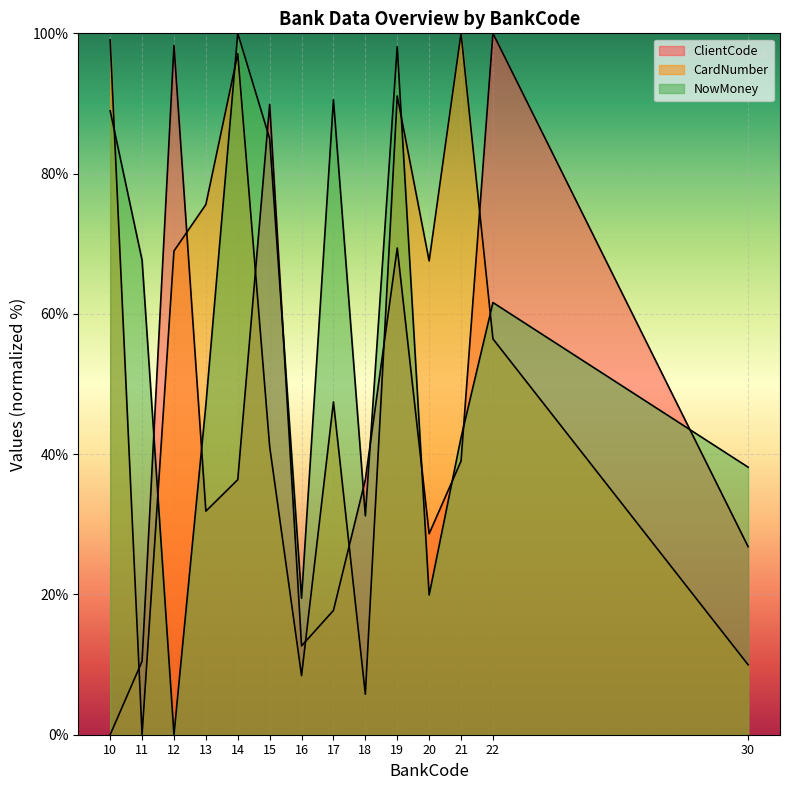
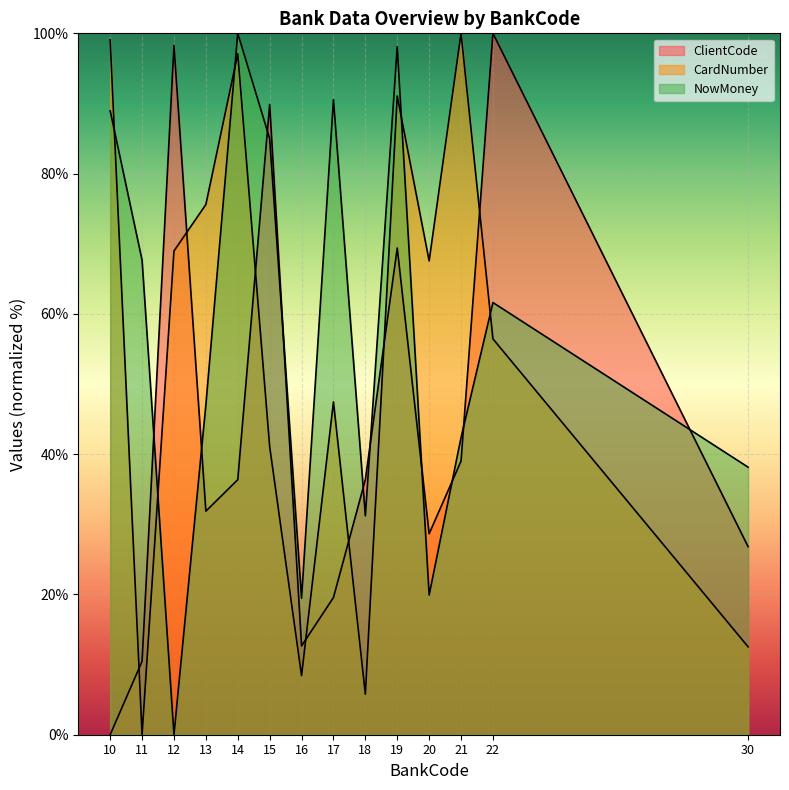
  {
    "ClientCode": {
      "10": "0%",
      "11": "10%",
      "12": "98%",
      "13": "32%",
      "14": "36%",
      "15": "90%",
      "16": "13%",
-     "17": "18%",
+     "17": "20%",
      "18": "36%",
      "19": "69%",
      "20": "29%",
      "21": "39%",
      "22": "100%",
      "30": "27%"
    },
    "CardNumber": {
      "10": "99%",
      "11": "0%",
      "12": "69%",
      "13": "76%",
      "14": "97%",
      "15": "41%",
      "16": "8%",
      "17": "47%",
      "18": "6%",
      "19": "91%",
      "20": "68%",
      "21": "100%",
      "22": "56%",
-     "30": "10%"
+     "30": "13%"
    },
    "NowMoney": {
      "10": "89%",
      "11": "68%",
      "12": "0%",
      "13": "47%",
      "14": "100%",
      "15": "85%",
      "16": "19%",
      "17": "91%",
      "18": "31%",
      "19": "98%",
      "20": "20%",
      "21": "42%",
      "22": "62%",
      "30": "38%"
    }
  }
